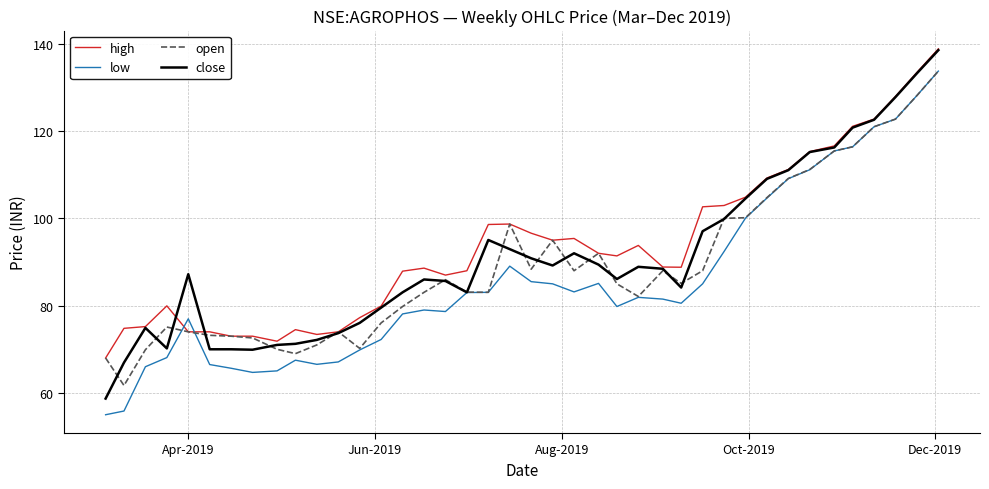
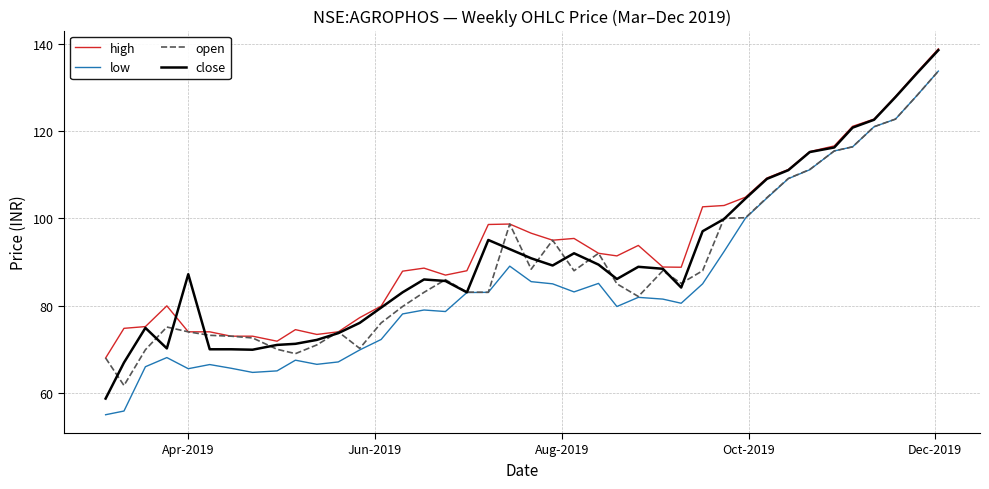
  {
    "low": {
-     "Apr-2019": 77
+     "Apr-2019": 66
    },
    "close": {
      "Apr-2019": 87
    }
  }
